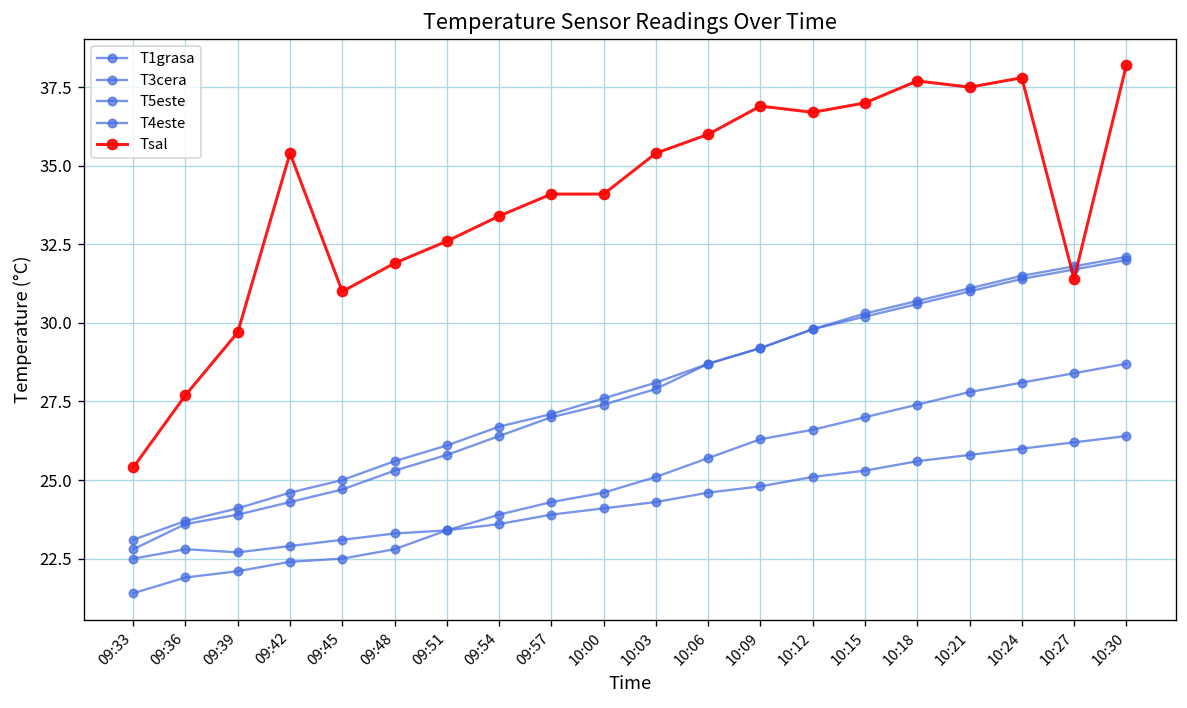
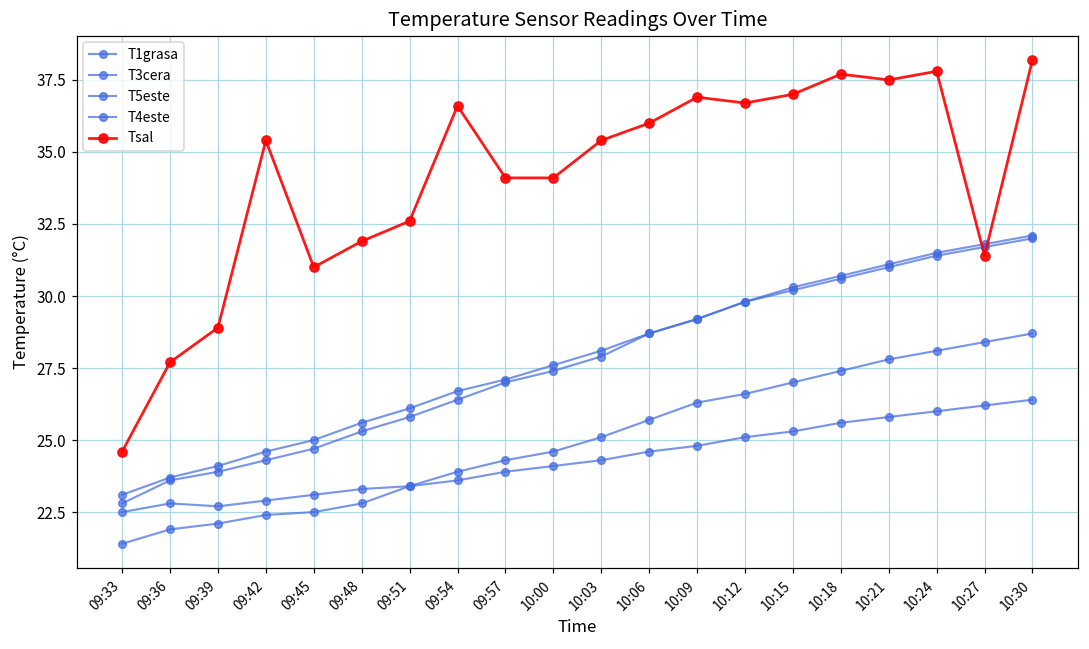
  {
    "Tsal": {
-     "09:33": 25.4,
+     "09:33": 24.6,
      "09:36": 27.7,
-     "09:39": 29.7,
+     "09:39": 28.9,
      "09:42": 35.4,
      "09:45": 31.0,
      "09:48": 31.9,
      "09:51": 32.6,
-     "09:54": 33.4,
+     "09:54": 36.6,
      "09:57": 34.1,
      "10:00": 34.1,
      "10:03": 35.4,
      "10:06": 36.0,
      "10:09": 36.9,
      "10:12": 36.7,
      "10:15": 37.0,
      "10:18": 37.7,
      "10:21": 37.5,
      "10:24": 37.8,
      "10:27": 31.4,
      "10:30": 38.2
    }
  }
